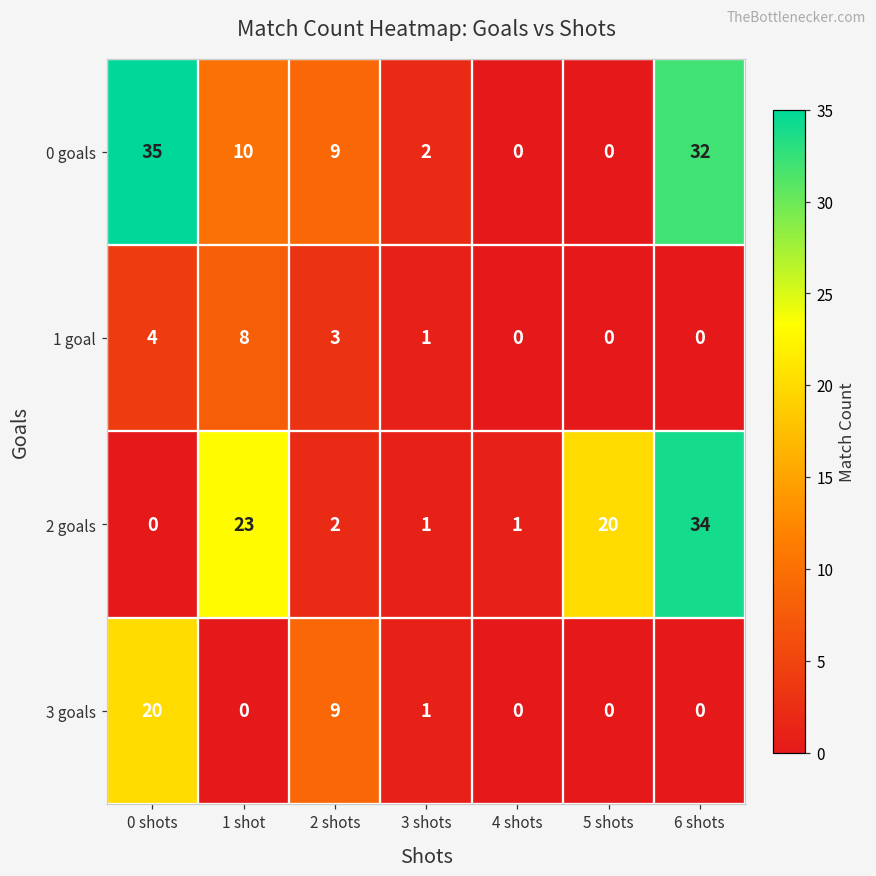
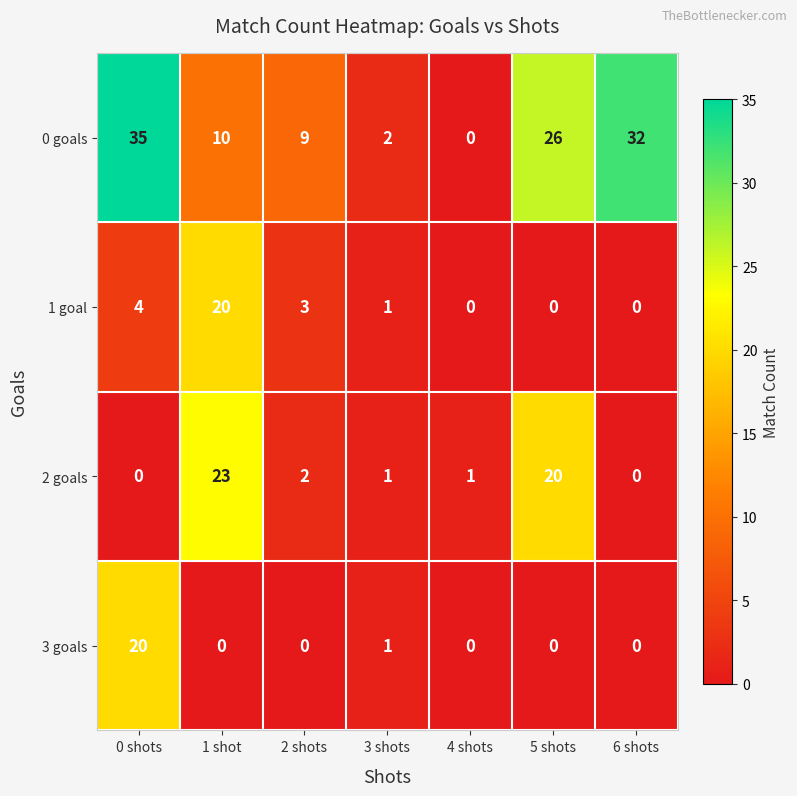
  {
    "0 goals": {
      "0 shots": 35,
      "1 shot": 10,
      "2 shots": 9,
      "3 shots": 2,
      "4 shots": 0,
-     "5 shots": 0,
+     "5 shots": 26,
      "6 shots": 32
    },
    "1 goal": {
      "0 shots": 4,
-     "1 shot": 8,
+     "1 shot": 20,
      "2 shots": 3,
      "3 shots": 1,
      "4 shots": 0,
      "5 shots": 0,
      "6 shots": 0
    },
    "2 goals": {
      "0 shots": 0,
      "1 shot": 23,
      "2 shots": 2,
      "3 shots": 1,
      "4 shots": 1,
      "5 shots": 20,
-     "6 shots": 34
+     "6 shots": 0
    },
    "3 goals": {
      "0 shots": 20,
      "1 shot": 0,
-     "2 shots": 9,
+     "2 shots": 0,
      "3 shots": 1,
      "4 shots": 0,
      "5 shots": 0,
      "6 shots": 0
    }
  }
